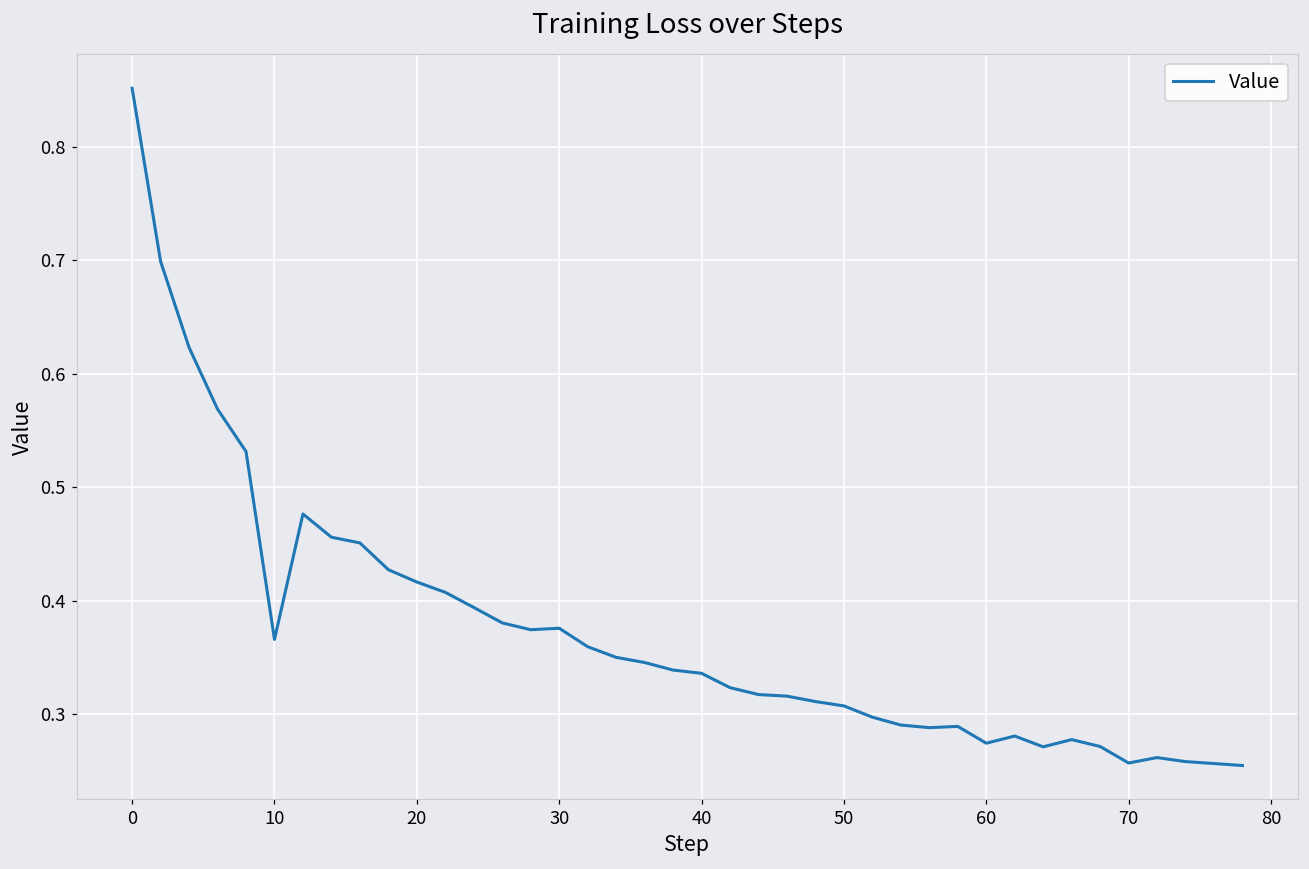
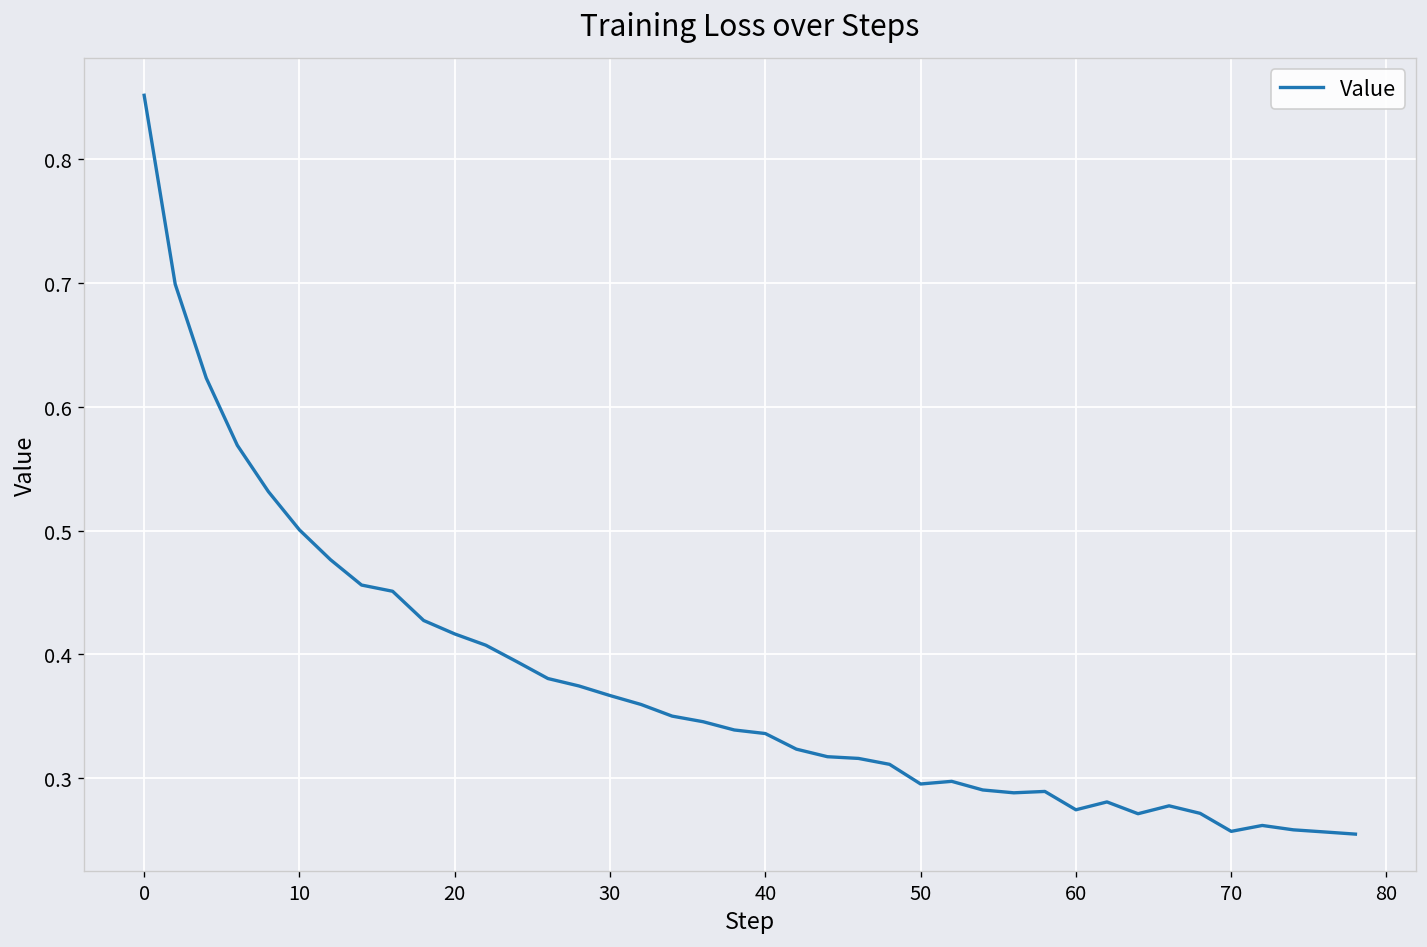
  {
    "0": 0.852,
-   "10": 0.366,
+   "10": 0.501,
    "20": 0.416,
-   "30": 0.376,
+   "30": 0.367,
    "40": 0.336,
-   "50": 0.307,
+   "50": 0.295,
    "60": 0.274,
    "70": 0.257
  }
